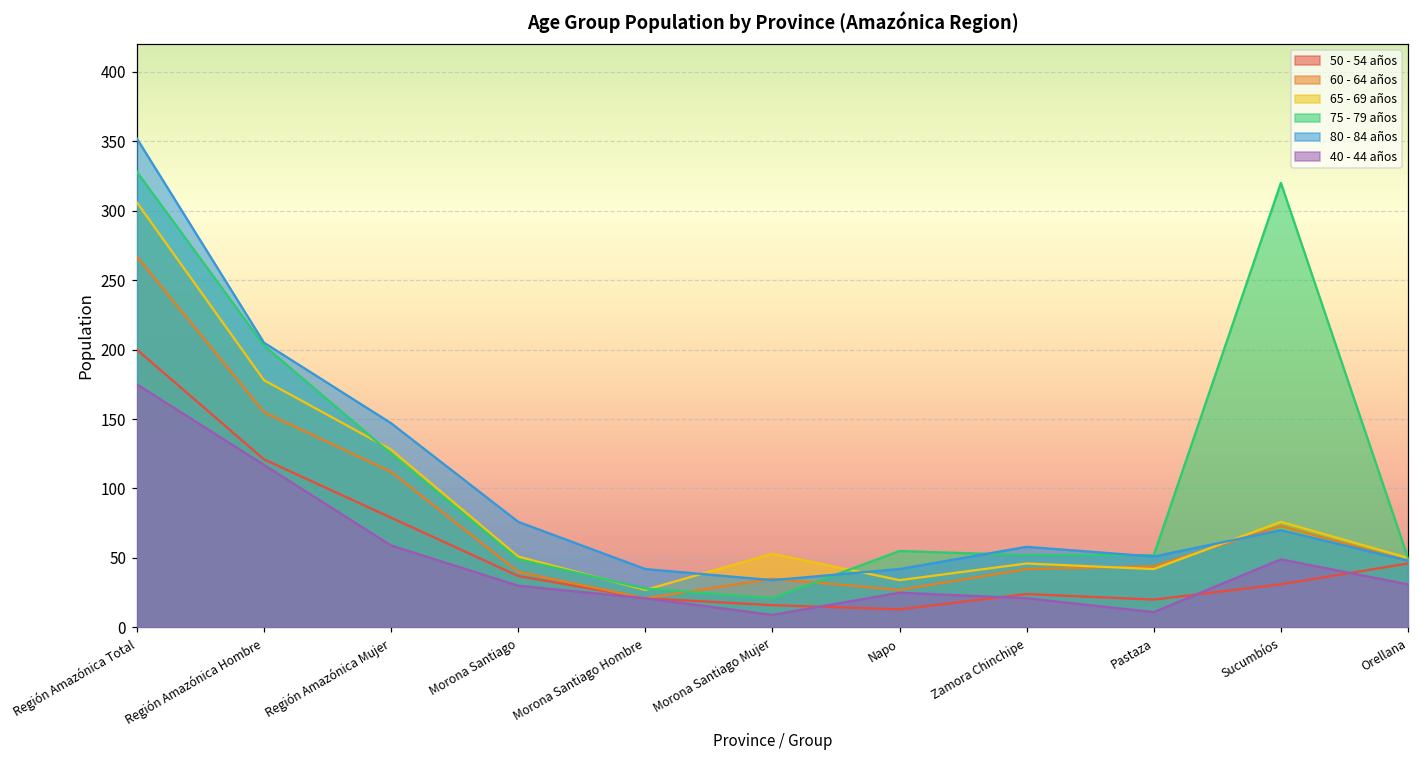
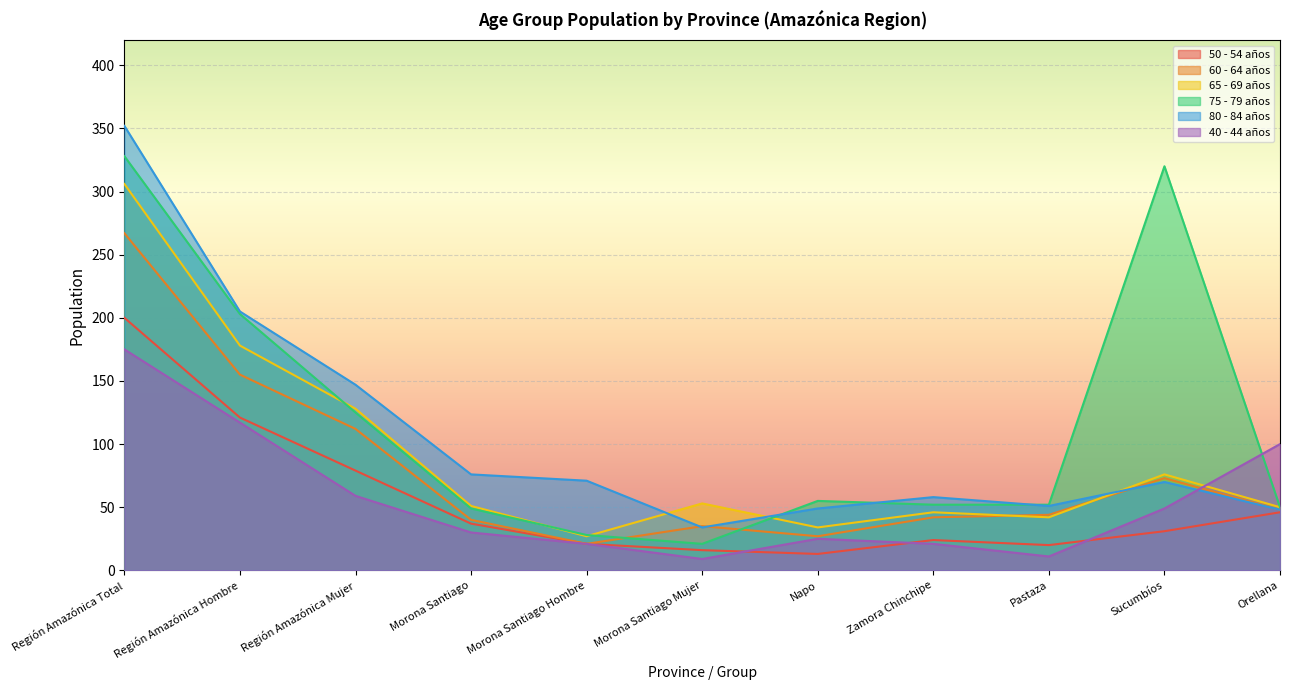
  {
    "65 - 69 años": {
      "Región Amazónica Total": 306,
      "Región Amazónica Hombre": 178,
      "Región Amazónica Mujer": 128,
      "Morona Santiago Mujer": 53,
      "Napo": 34,
      "Zamora Chinchipe": 46,
      "Sucumbíos": 76
    },
    "75 - 79 años": {
      "Región Amazónica Total": 328,
      "Región Amazónica Mujer": 125,
      "Morona Santiago Mujer": 21,
      "Napo": 55,
      "Zamora Chinchipe": 52,
      "Sucumbíos": 320
    },
    "80 - 84 años": {
      "Región Amazónica Total": 352,
      "Región Amazónica Mujer": 147,
      "Morona Santiago": 76,
-     "Morona Santiago Hombre": 42,
-     "Napo": 42,
+     "Morona Santiago Hombre": 71,
+     "Napo": 49,
      "Zamora Chinchipe": 58,
      "Sucumbíos": 70
    },
    "40 - 44 años": {
      "Región Amazónica Total": 175,
      "Región Amazónica Hombre": 117,
      "Región Amazónica Mujer": 59,
      "Morona Santiago": 30,
      "Morona Santiago Mujer": 9,
      "Zamora Chinchipe": 21,
      "Pastaza": 11,
      "Sucumbíos": 49,
-     "Orellana": 31
+     "Orellana": 100
    }
  }
